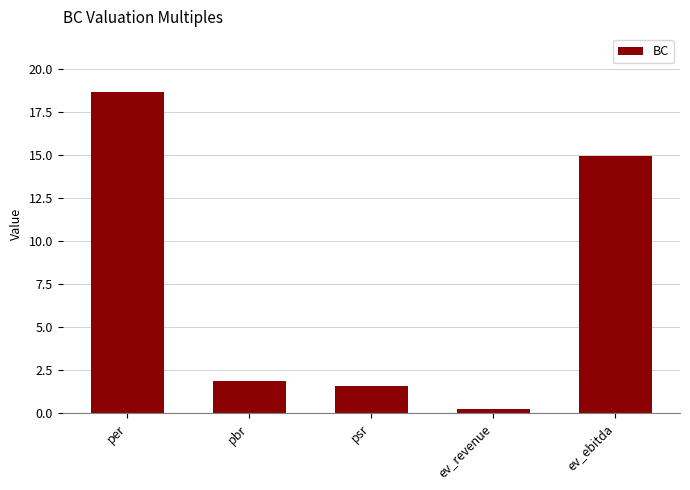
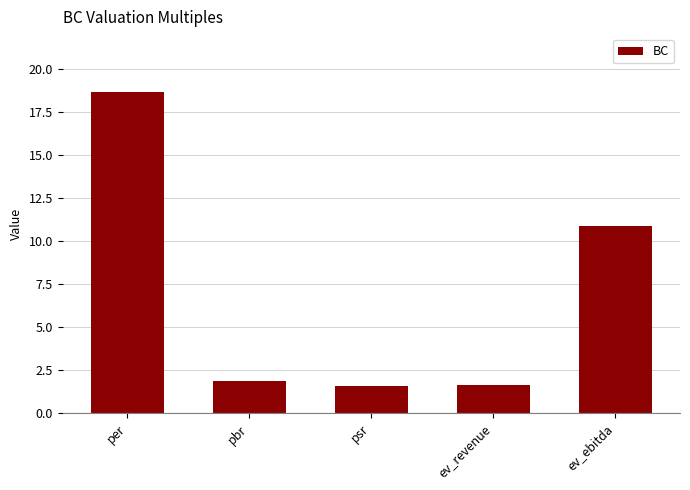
  {
    "per": 18.6,
    "pbr": 1.9,
    "psr": 1.6,
-   "ev_revenue": 0.3,
-   "ev_ebitda": 14.9
+   "ev_revenue": 1.7,
+   "ev_ebitda": 10.9
  }
